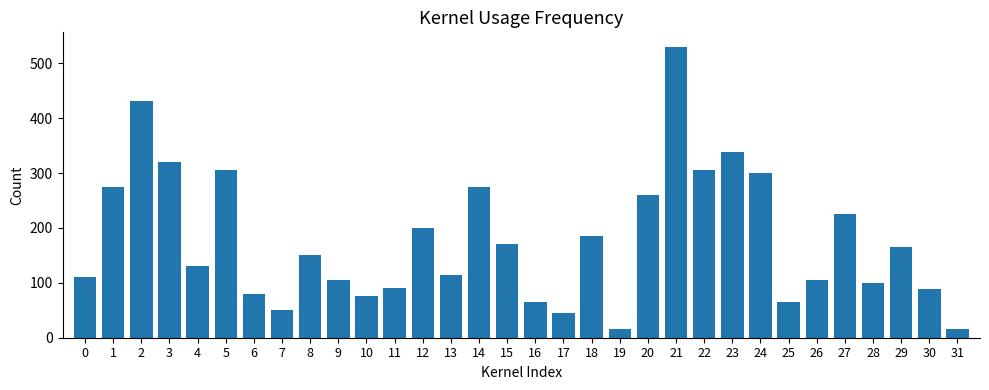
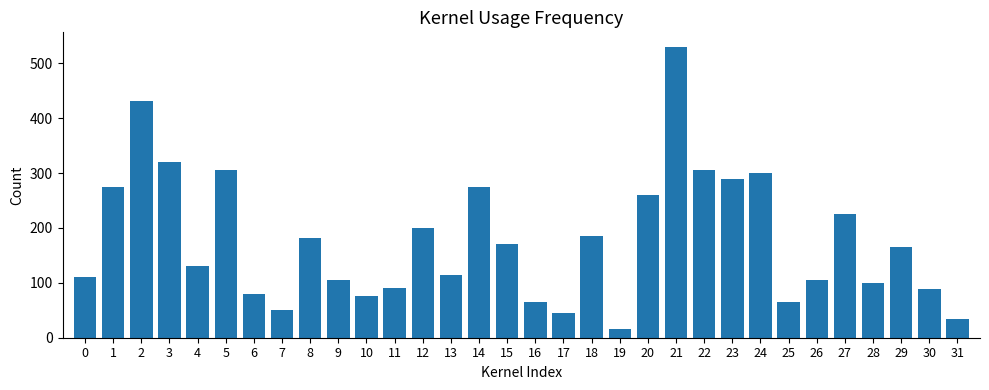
  {
    "0": 110,
    "1": 280,
    "2": 430,
    "3": 320,
    "4": 130,
    "5": 310,
    "6": 80,
    "7": 50,
-   "8": 150,
+   "8": 180,
    "9": 110,
    "10": 80,
    "11": 90,
    "12": 200,
    "13": 120,
    "14": 280,
    "15": 170,
    "16": 70,
    "17": 50,
    "18": 190,
    "19": 20,
    "20": 260,
    "21": 530,
    "22": 310,
-   "23": 340,
+   "23": 290,
    "24": 300,
    "25": 70,
    "26": 110,
    "27": 230,
    "28": 100,
    "29": 170,
    "30": 90,
-   "31": 20
+   "31": 40
  }
